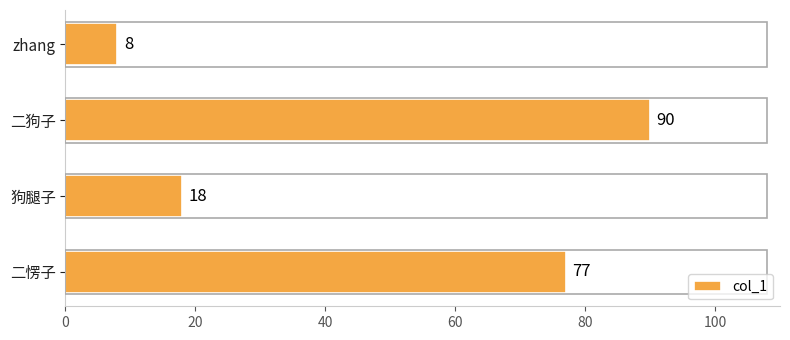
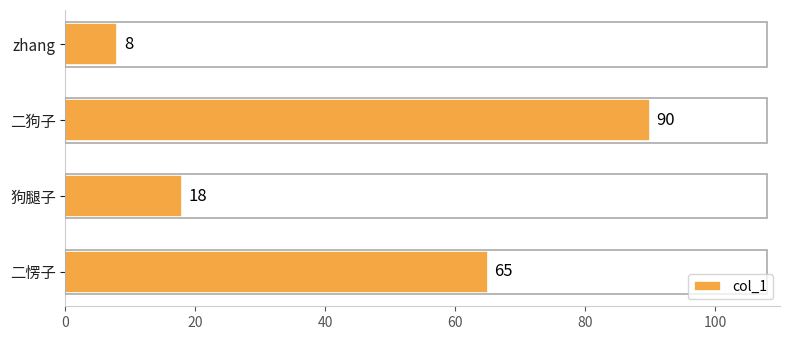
  {
    "zhang": 8,
    "二狗子": 90,
    "狗腿子": 18,
-   "二愣子": 77
+   "二愣子": 65
  }
